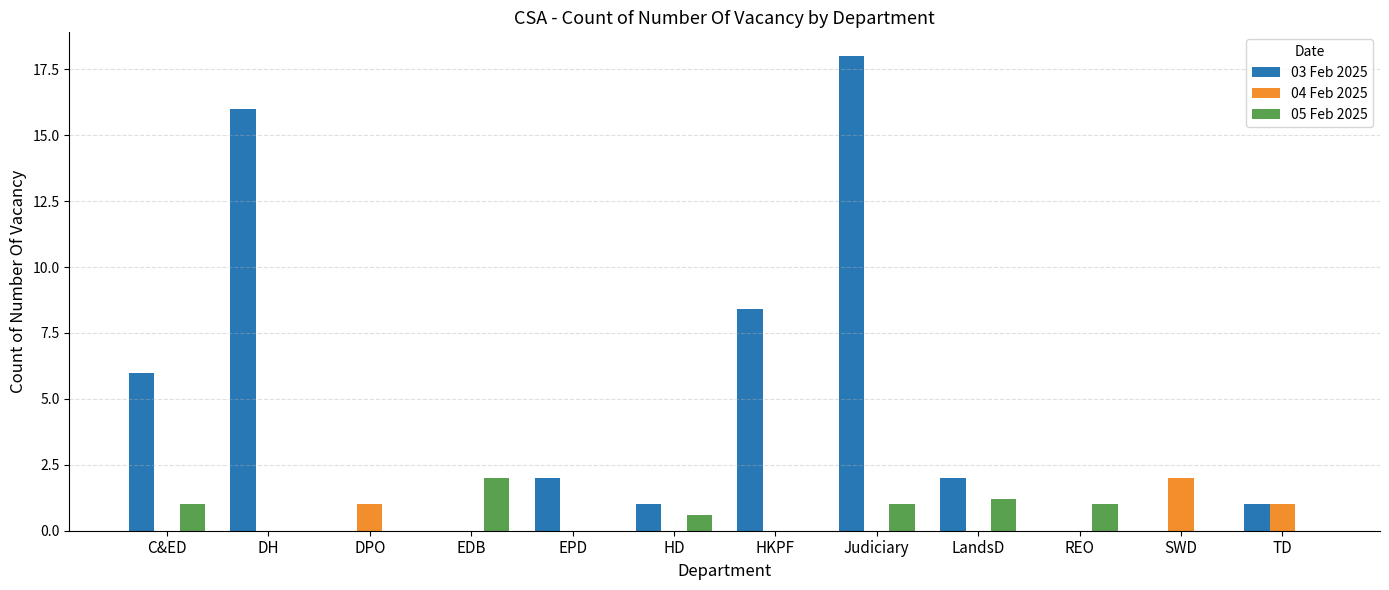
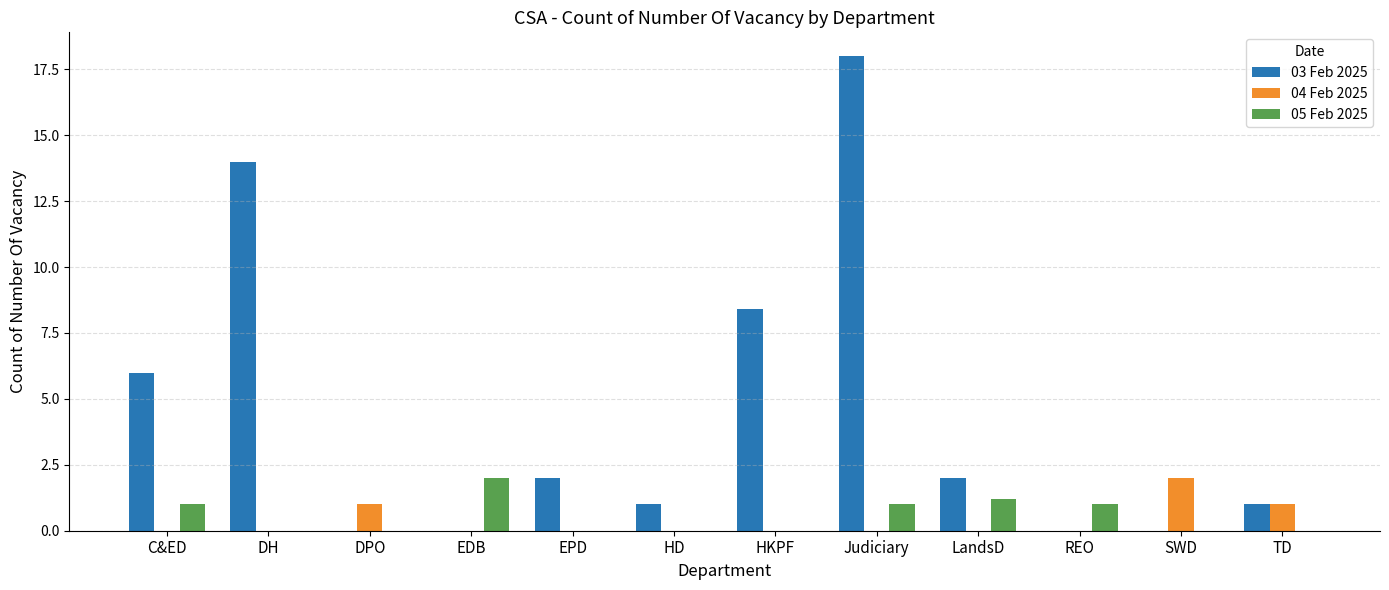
  {
    "03 Feb 2025": {
      "C&ED": 6,
-     "DH": 16,
+     "DH": 14,
      "DPO": 0,
      "EDB": 0,
      "EPD": 2,
      "HD": 1,
      "HKPF": 8.4,
      "Judiciary": 18,
      "LandsD": 2,
      "REO": 0,
      "SWD": 0,
      "TD": 1
    },
    "04 Feb 2025": {
      "C&ED": 0.0,
      "DH": 0.0,
      "DPO": 1.0,
      "EDB": 0.0,
      "EPD": 0.0,
      "HD": 0.0,
      "HKPF": 0.0,
      "Judiciary": 0.0,
      "LandsD": 0.0,
      "REO": 0.0,
      "SWD": 2.0,
      "TD": 1.0
    },
    "05 Feb 2025": {
      "C&ED": 1.0,
      "DH": 0.0,
      "DPO": 0.0,
      "EDB": 2.0,
      "EPD": 0.0,
-     "HD": 0.6,
+     "HD": 0.0,
      "HKPF": 0.0,
      "Judiciary": 1.0,
      "LandsD": 1.2,
      "REO": 1.0,
      "SWD": 0.0,
      "TD": 0.0
    }
  }
